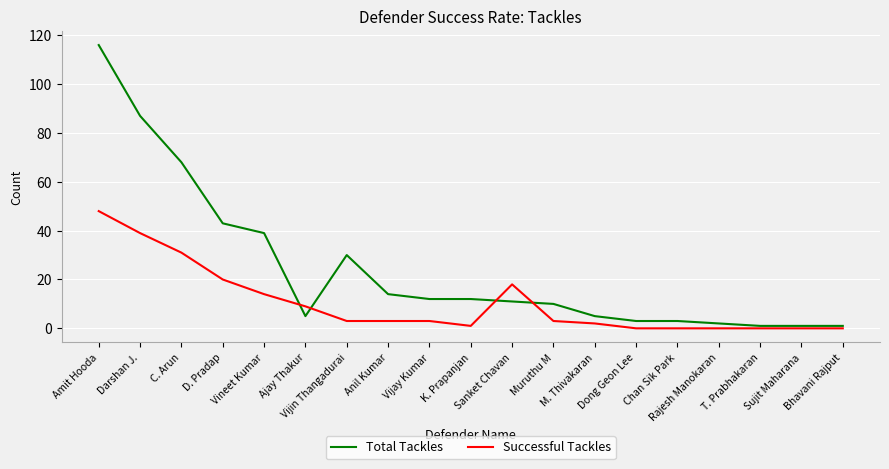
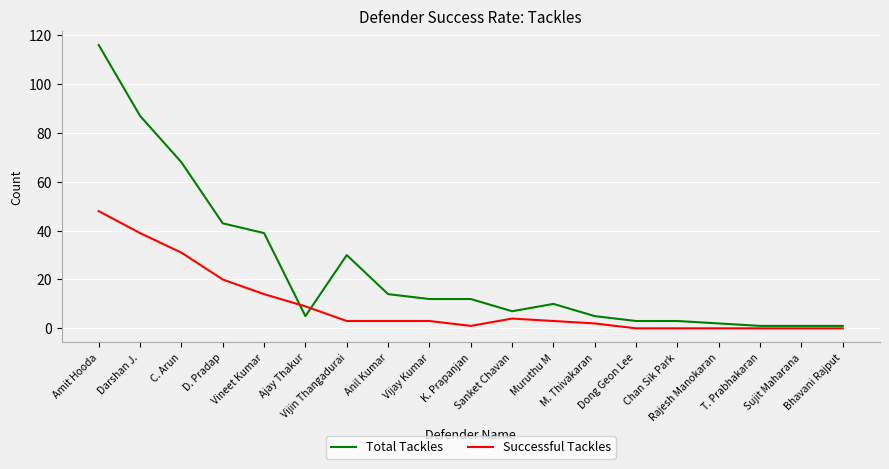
  {
    "Total Tackles": {
      "Amit Hooda": 116,
      "Darshan J.": 87,
      "C. Arun": 68,
      "D. Pradap": 43,
      "Vineet Kumar": 39,
      "Ajay Thakur": 5,
      "Vijin Thangadurai": 30,
      "Anil Kumar": 14,
      "Vijay Kumar": 12,
      "K. Prapanjan": 12,
-     "Sanket Chavan": 11,
+     "Sanket Chavan": 7,
      "Muruthu M": 10,
      "M. Thivakaran": 5,
      "Dong Geon Lee": 3,
      "Chan Sik Park": 3,
      "Rajesh Manokaran": 2
    },
    "Successful Tackles": {
      "Amit Hooda": 48,
      "Darshan J.": 39,
      "C. Arun": 31,
      "D. Pradap": 20,
      "Vineet Kumar": 14,
      "Ajay Thakur": 9,
      "Vijin Thangadurai": 3,
      "Anil Kumar": 3,
      "Vijay Kumar": 3,
      "K. Prapanjan": 1,
-     "Sanket Chavan": 18,
+     "Sanket Chavan": 4,
      "Muruthu M": 3,
      "M. Thivakaran": 2,
      "Dong Geon Lee": 0,
      "Chan Sik Park": 0,
      "Rajesh Manokaran": 0
    }
  }
